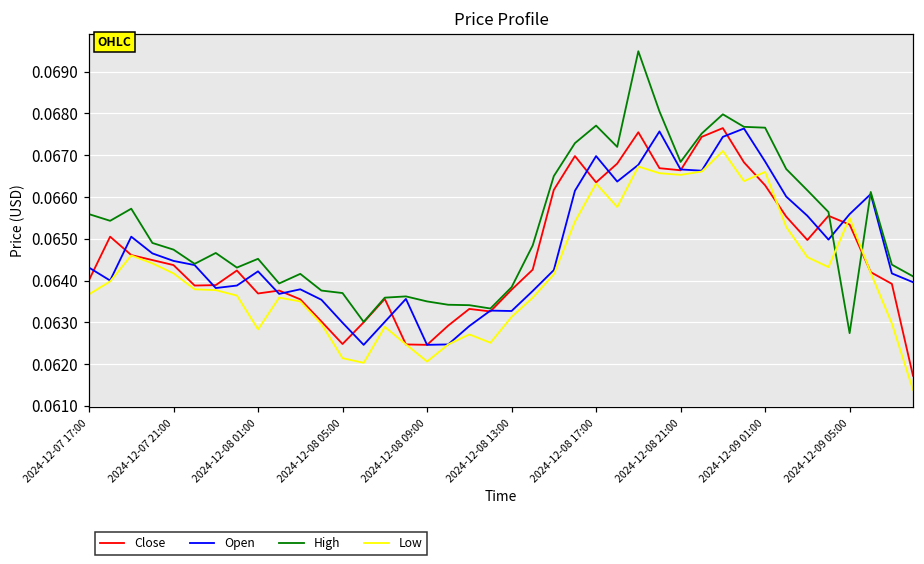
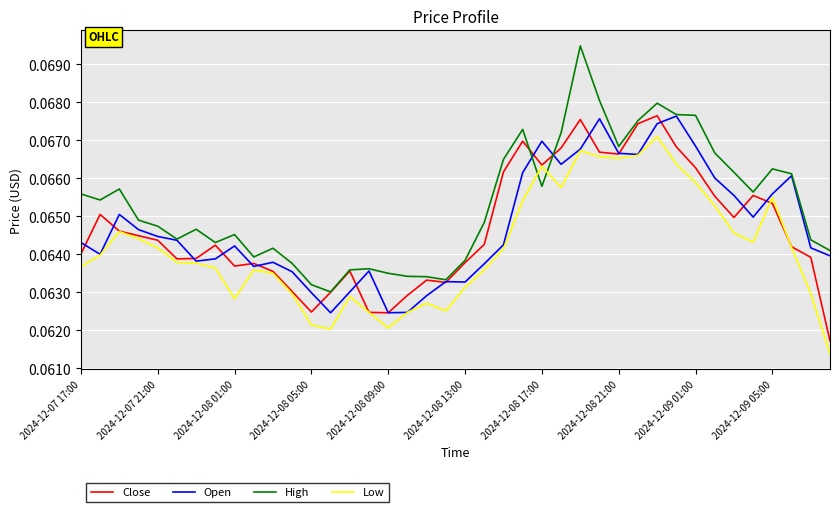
  {
    "Close": {
      "2024-12-07 17:00": 0.0640,
      "2024-12-07 21:00": 0.0644,
      "2024-12-08 01:00": 0.0637,
      "2024-12-08 05:00": 0.0625,
      "2024-12-09 01:00": 0.0663,
      "2024-12-09 05:00": 0.0653
    },
    "Open": {
      "2024-12-07 17:00": 0.0643,
      "2024-12-07 21:00": 0.0645,
      "2024-12-08 01:00": 0.0642,
      "2024-12-08 05:00": 0.0630,
      "2024-12-08 13:00": 0.0633,
      "2024-12-08 17:00": 0.0670,
      "2024-12-09 01:00": 0.0669,
      "2024-12-09 05:00": 0.0656
    },
    "High": {
      "2024-12-07 17:00": 0.0656,
      "2024-12-07 21:00": 0.0647,
      "2024-12-08 01:00": 0.0645,
-     "2024-12-08 05:00": 0.0637,
+     "2024-12-08 05:00": 0.0632,
      "2024-12-08 09:00": 0.0635,
-     "2024-12-08 17:00": 0.0677,
+     "2024-12-08 17:00": 0.0658,
      "2024-12-08 21:00": 0.0668,
      "2024-12-09 01:00": 0.0677,
-     "2024-12-09 05:00": 0.0627
+     "2024-12-09 05:00": 0.0663
    },
    "Low": {
      "2024-12-07 17:00": 0.0637,
      "2024-12-07 21:00": 0.0642,
      "2024-12-08 01:00": 0.0628,
      "2024-12-08 05:00": 0.0621,
      "2024-12-08 09:00": 0.0621,
      "2024-12-08 13:00": 0.0631,
      "2024-12-08 21:00": 0.0665,
-     "2024-12-09 01:00": 0.0666,
+     "2024-12-09 01:00": 0.0659,
      "2024-12-09 05:00": 0.0655
    }
  }
